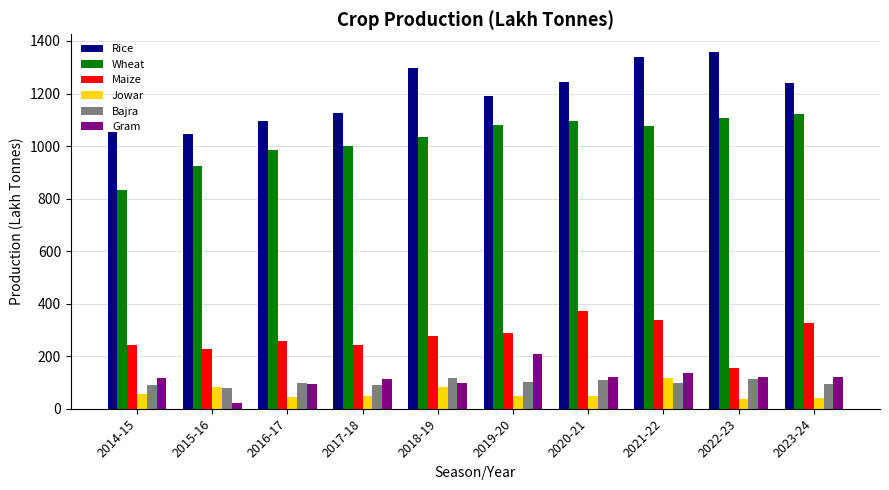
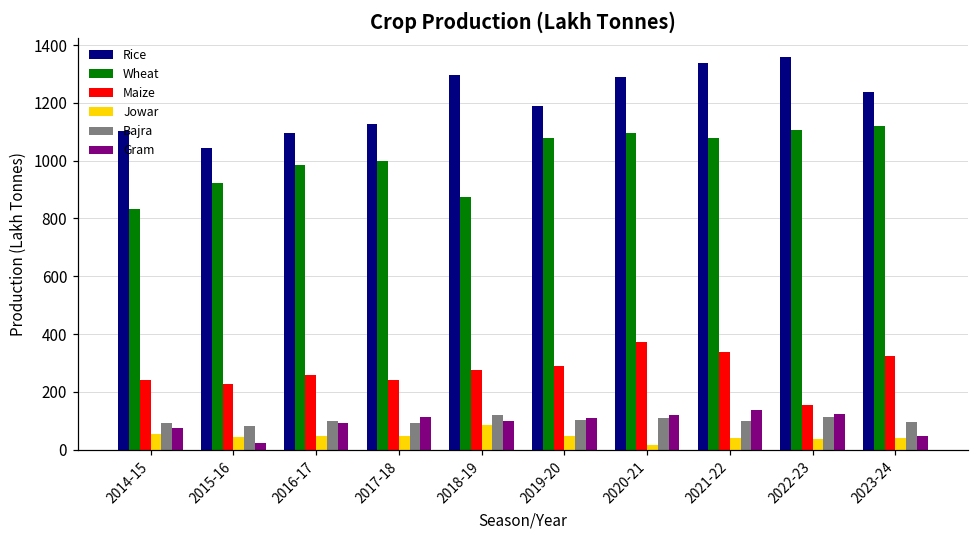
  {
    "Rice": {
-     "2014-15": 1050,
+     "2014-15": 1100,
      "2015-16": 1040,
      "2016-17": 1100,
      "2017-18": 1130,
      "2018-19": 1300,
      "2019-20": 1190,
-     "2020-21": 1240,
+     "2020-21": 1290,
      "2021-22": 1340,
      "2022-23": 1360,
      "2023-24": 1240
    },
    "Wheat": {
      "2014-15": 830,
      "2015-16": 920,
      "2016-17": 990,
      "2017-18": 1000,
-     "2018-19": 1040,
+     "2018-19": 870,
      "2019-20": 1080,
      "2020-21": 1100,
      "2021-22": 1080,
      "2022-23": 1110,
      "2023-24": 1120
    },
    "Maize": {
      "2014-15": 240,
      "2015-16": 230,
      "2016-17": 260,
      "2017-18": 240,
      "2018-19": 280,
      "2019-20": 290,
      "2020-21": 370,
      "2021-22": 340,
      "2022-23": 160,
      "2023-24": 320
    },
    "Jowar": {
      "2014-15": 50,
-     "2015-16": 80,
+     "2015-16": 40,
      "2016-17": 50,
      "2017-18": 50,
      "2018-19": 80,
      "2019-20": 50,
-     "2020-21": 50,
-     "2021-22": 120,
+     "2020-21": 20,
+     "2021-22": 40,
      "2022-23": 40,
      "2023-24": 40
    },
    "Bajra": {
      "2014-15": 90,
      "2015-16": 80,
      "2016-17": 100,
      "2017-18": 90,
      "2018-19": 120,
      "2019-20": 100,
      "2020-21": 110,
      "2021-22": 100,
      "2022-23": 110,
      "2023-24": 100
    },
    "Gram": {
-     "2014-15": 120,
+     "2014-15": 70,
      "2015-16": 20,
      "2016-17": 90,
      "2017-18": 110,
      "2018-19": 100,
-     "2019-20": 210,
+     "2019-20": 110,
      "2020-21": 120,
      "2021-22": 140,
      "2022-23": 120,
-     "2023-24": 120
+     "2023-24": 50
    }
  }
